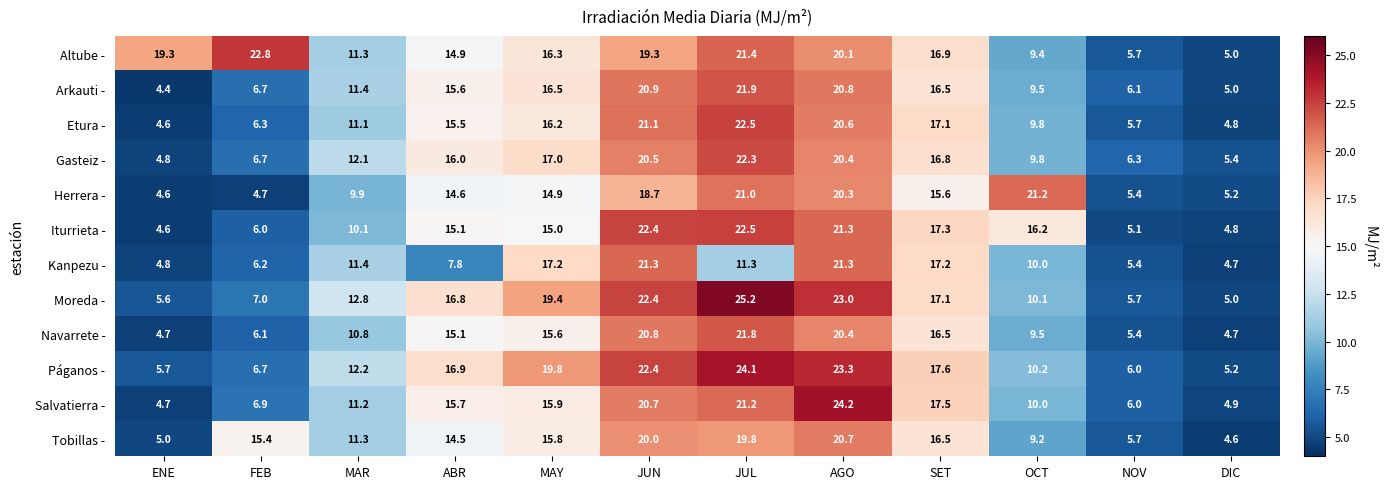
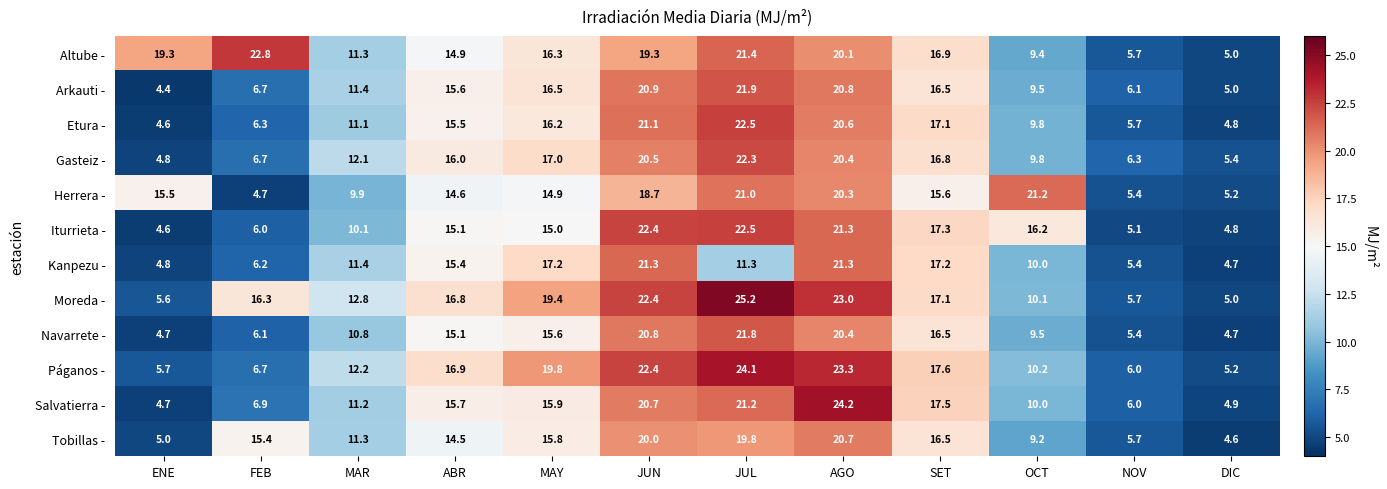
  {
    "Altube -": {
      "ENE": 19.3,
      "FEB": 22.8,
      "MAR": 11.3,
      "ABR": 14.9,
      "MAY": 16.3,
      "JUN": 19.3,
      "JUL": 21.4,
      "AGO": 20.1,
      "SET": 16.9,
      "OCT": 9.4,
      "NOV": 5.7,
      "DIC": 5.0
    },
    "Arkauti -": {
      "ENE": 4.4,
      "FEB": 6.7,
      "MAR": 11.4,
      "ABR": 15.6,
      "MAY": 16.5,
      "JUN": 20.9,
      "JUL": 21.9,
      "AGO": 20.8,
      "SET": 16.5,
      "OCT": 9.5,
      "NOV": 6.1,
      "DIC": 5.0
    },
    "Etura -": {
      "ENE": 4.6,
      "FEB": 6.3,
      "MAR": 11.1,
      "ABR": 15.5,
      "MAY": 16.2,
      "JUN": 21.1,
      "JUL": 22.5,
      "AGO": 20.6,
      "SET": 17.1,
      "OCT": 9.8,
      "NOV": 5.7,
      "DIC": 4.8
    },
    "Gasteiz -": {
      "ENE": 4.8,
      "FEB": 6.7,
      "MAR": 12.1,
      "ABR": 16.0,
      "MAY": 17.0,
      "JUN": 20.5,
      "JUL": 22.3,
      "AGO": 20.4,
      "SET": 16.8,
      "OCT": 9.8,
      "NOV": 6.3,
      "DIC": 5.4
    },
    "Herrera -": {
-     "ENE": 4.6,
+     "ENE": 15.5,
      "FEB": 4.7,
      "MAR": 9.9,
      "ABR": 14.6,
      "MAY": 14.9,
      "JUN": 18.7,
      "JUL": 21.0,
      "AGO": 20.3,
      "SET": 15.6,
      "OCT": 21.2,
      "NOV": 5.4,
      "DIC": 5.2
    },
    "Iturrieta -": {
      "ENE": 4.6,
      "FEB": 6.0,
      "MAR": 10.1,
      "ABR": 15.1,
      "MAY": 15.0,
      "JUN": 22.4,
      "JUL": 22.5,
      "AGO": 21.3,
      "SET": 17.3,
      "OCT": 16.2,
      "NOV": 5.1,
      "DIC": 4.8
    },
    "Kanpezu -": {
      "ENE": 4.8,
      "FEB": 6.2,
      "MAR": 11.4,
-     "ABR": 7.8,
+     "ABR": 15.4,
      "MAY": 17.2,
      "JUN": 21.3,
      "JUL": 11.3,
      "AGO": 21.3,
      "SET": 17.2,
      "OCT": 10.0,
      "NOV": 5.4,
      "DIC": 4.7
    },
    "Moreda -": {
      "ENE": 5.6,
-     "FEB": 7.0,
+     "FEB": 16.3,
      "MAR": 12.8,
      "ABR": 16.8,
      "MAY": 19.4,
      "JUN": 22.4,
      "JUL": 25.2,
      "AGO": 23.0,
      "SET": 17.1,
      "OCT": 10.1,
      "NOV": 5.7,
      "DIC": 5.0
    },
    "Navarrete -": {
      "ENE": 4.7,
      "FEB": 6.1,
      "MAR": 10.8,
      "ABR": 15.1,
      "MAY": 15.6,
      "JUN": 20.8,
      "JUL": 21.8,
      "AGO": 20.4,
      "SET": 16.5,
      "OCT": 9.5,
      "NOV": 5.4,
      "DIC": 4.7
    },
    "Páganos -": {
      "ENE": 5.7,
      "FEB": 6.7,
      "MAR": 12.2,
      "ABR": 16.9,
      "MAY": 19.8,
      "JUN": 22.4,
      "JUL": 24.1,
      "AGO": 23.3,
      "SET": 17.6,
      "OCT": 10.2,
      "NOV": 6.0,
      "DIC": 5.2
    },
    "Salvatierra -": {
      "ENE": 4.7,
      "FEB": 6.9,
      "MAR": 11.2,
      "ABR": 15.7,
      "MAY": 15.9,
      "JUN": 20.7,
      "JUL": 21.2,
      "AGO": 24.2,
      "SET": 17.5,
      "OCT": 10.0,
      "NOV": 6.0,
      "DIC": 4.9
    },
    "Tobillas -": {
      "ENE": 5.0,
      "FEB": 15.4,
      "MAR": 11.3,
      "ABR": 14.5,
      "MAY": 15.8,
      "JUN": 20.0,
      "JUL": 19.8,
      "AGO": 20.7,
      "SET": 16.5,
      "OCT": 9.2,
      "NOV": 5.7,
      "DIC": 4.6
    }
  }
